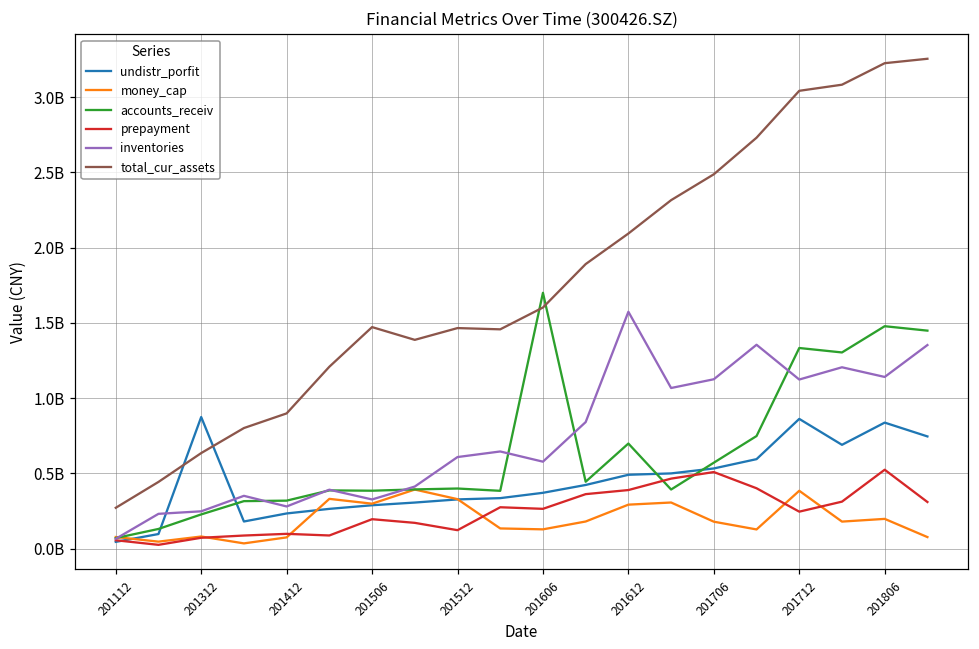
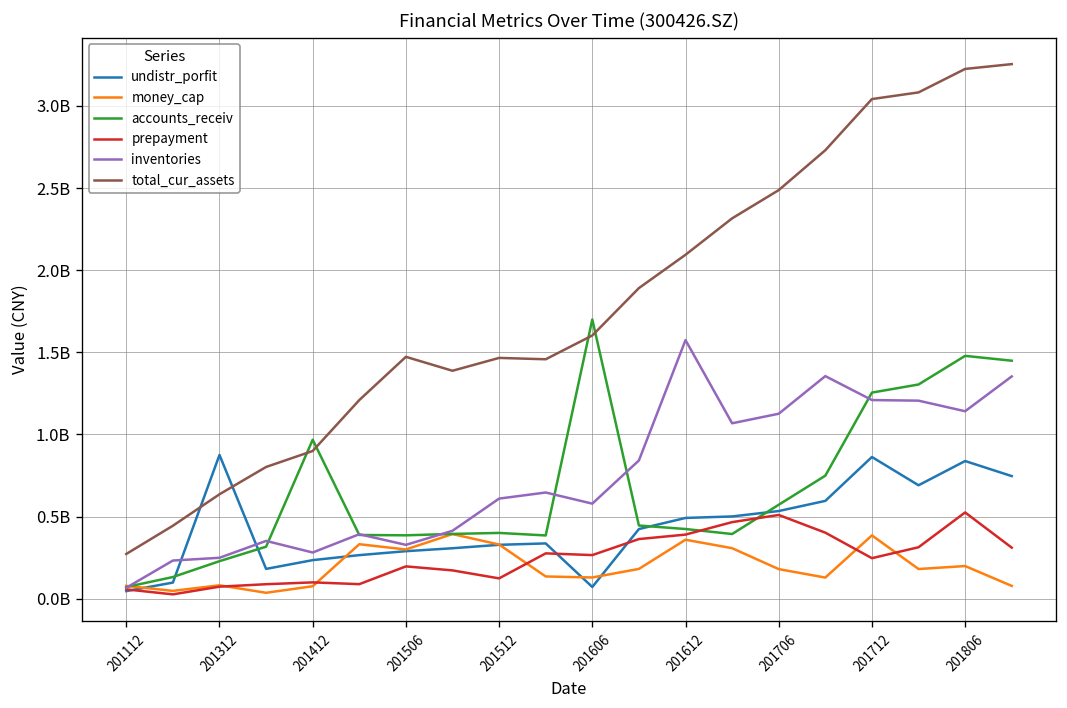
  {
    "undistr_porfit": {
      "201312": 870000000,
      "201412": 230000000,
-     "201606": 370000000,
+     "201606": 70000000,
      "201612": 490000000,
      "201706": 530000000,
      "201712": 860000000,
      "201806": 840000000
    },
    "money_cap": {
      "201412": 80000000,
      "201606": 130000000,
-     "201612": 290000000,
+     "201612": 360000000,
      "201706": 180000000,
      "201712": 390000000,
      "201806": 200000000
    },
    "accounts_receiv": {
      "201312": 230000000,
-     "201412": 320000000,
+     "201412": 970000000,
      "201506": 390000000,
      "201512": 400000000,
      "201606": 1700000000,
-     "201612": 700000000,
+     "201612": 420000000,
      "201706": 570000000,
-     "201712": 1330000000,
+     "201712": 1250000000,
      "201806": 1480000000
    },
    "prepayment": {
      "201412": 100000000,
      "201506": 200000000,
      "201512": 120000000,
      "201606": 270000000,
      "201612": 390000000,
      "201706": 510000000,
      "201712": 250000000,
      "201806": 520000000
    },
    "inventories": {
      "201312": 250000000,
      "201412": 280000000,
      "201506": 330000000,
      "201512": 610000000,
      "201606": 580000000,
      "201612": 1570000000,
      "201706": 1130000000,
-     "201712": 1120000000,
+     "201712": 1210000000,
      "201806": 1140000000
    },
    "total_cur_assets": {
      "201112": 270000000,
      "201312": 640000000,
      "201412": 900000000,
      "201506": 1470000000,
      "201512": 1470000000,
      "201606": 1600000000,
      "201612": 2090000000,
      "201706": 2490000000,
      "201712": 3040000000,
      "201806": 3230000000
    }
  }
